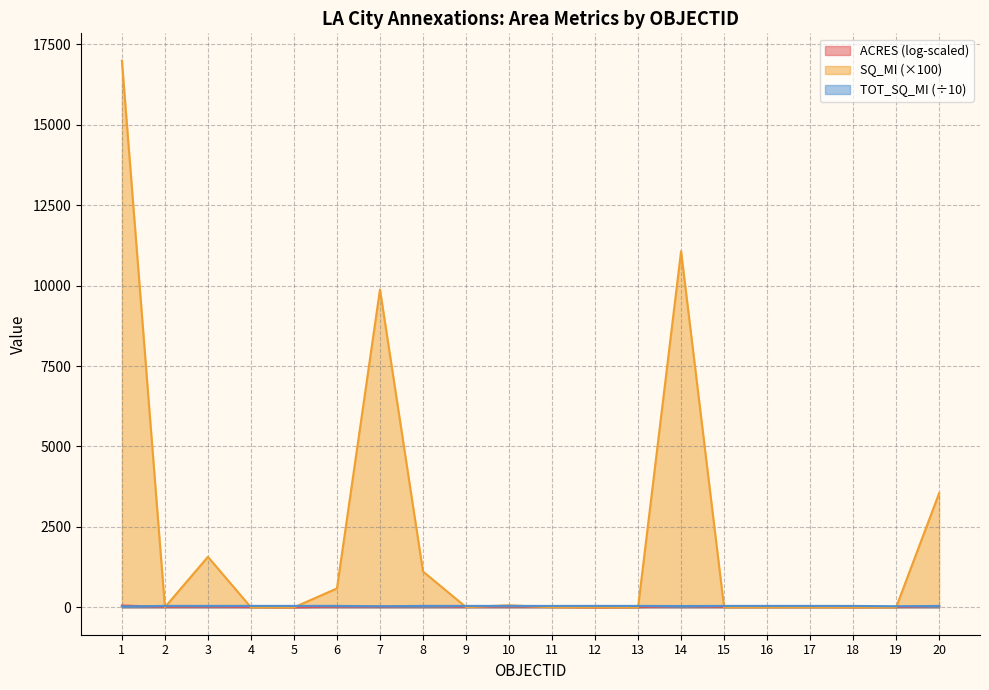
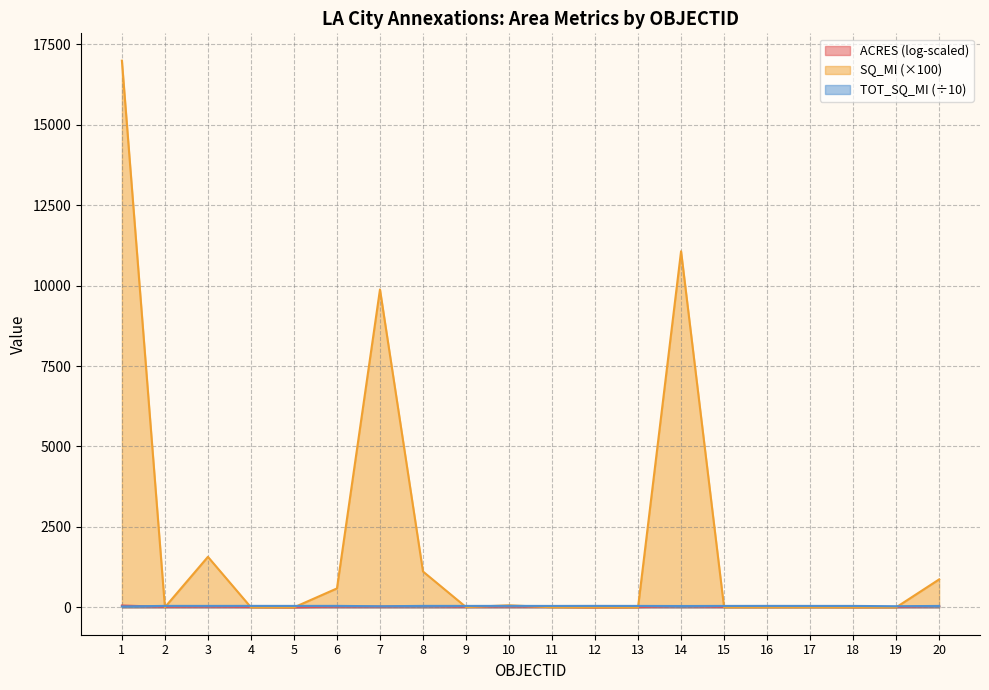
  {
    "SQ_MI (×100)": {
      "1": 17000,
      "3": 1600,
      "6": 600,
      "7": 9900,
      "8": 1100,
      "14": 11100,
-     "20": 3600
+     "20": 900
    }
  }
